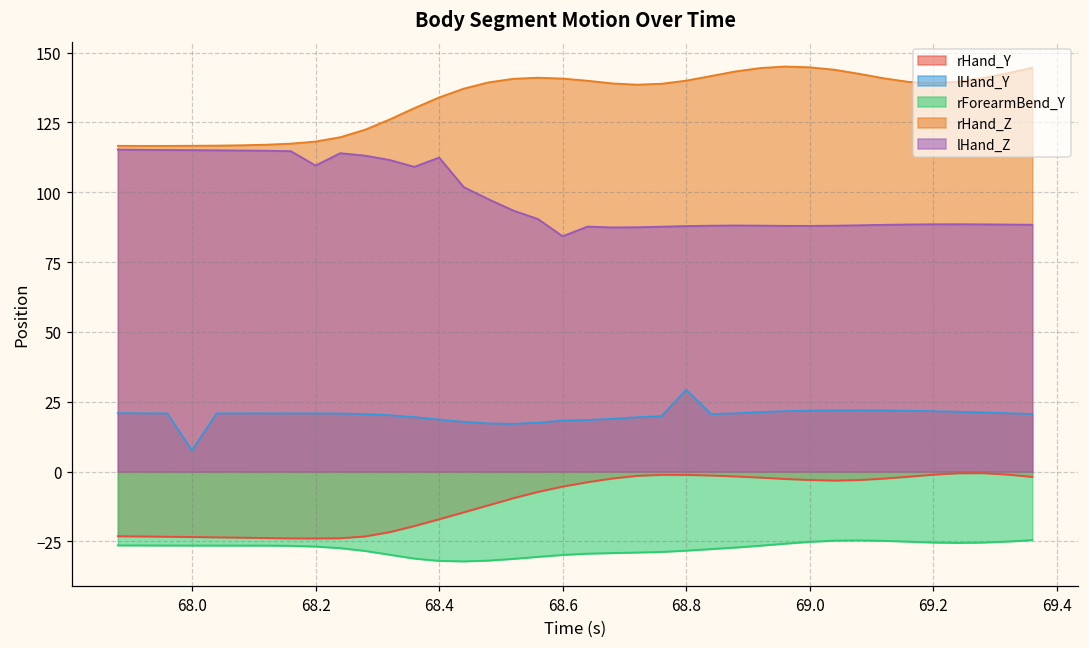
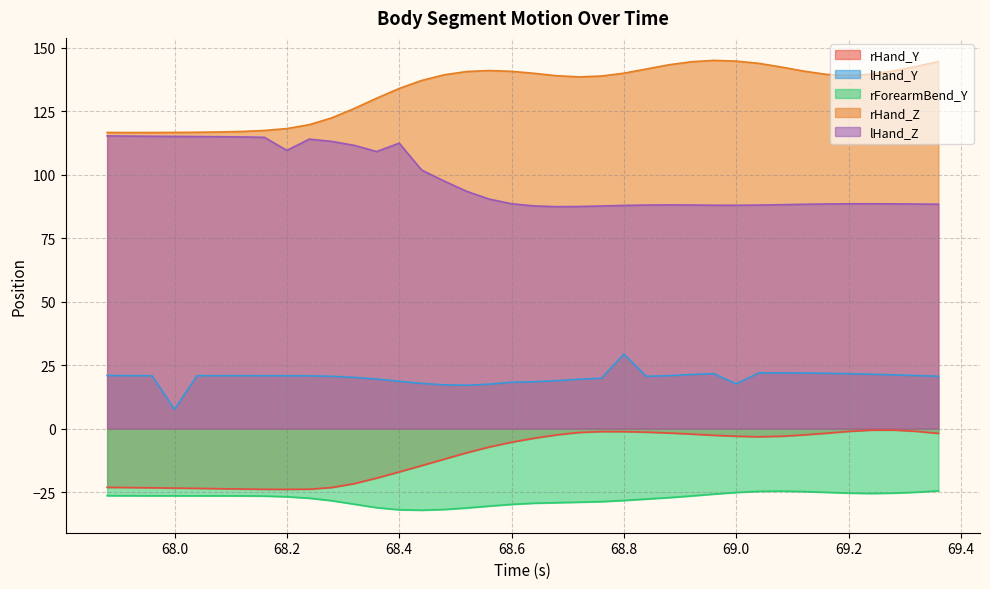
  {
    "lHand_Y": {
      "68.0": 8,
      "68.2": 21,
      "68.4": 19,
      "68.6": 18,
      "68.8": 29,
-     "69.0": 22,
+     "69.0": 18,
      "69.2": 22
    },
    "lHand_Z": {
      "68.0": 115,
      "68.2": 110,
      "68.4": 112,
-     "68.6": 84,
+     "68.6": 89,
      "68.8": 88,
      "69.0": 88,
      "69.2": 89
    }
  }
